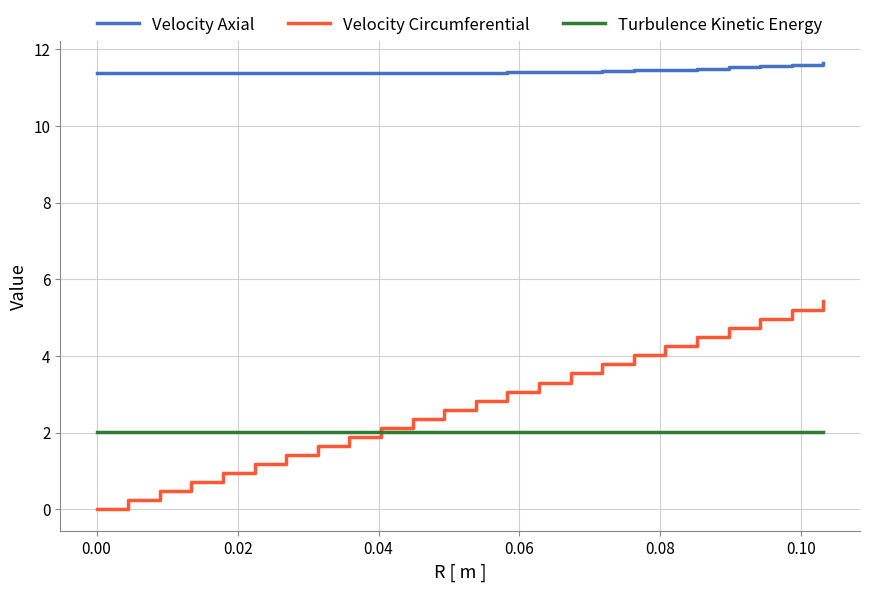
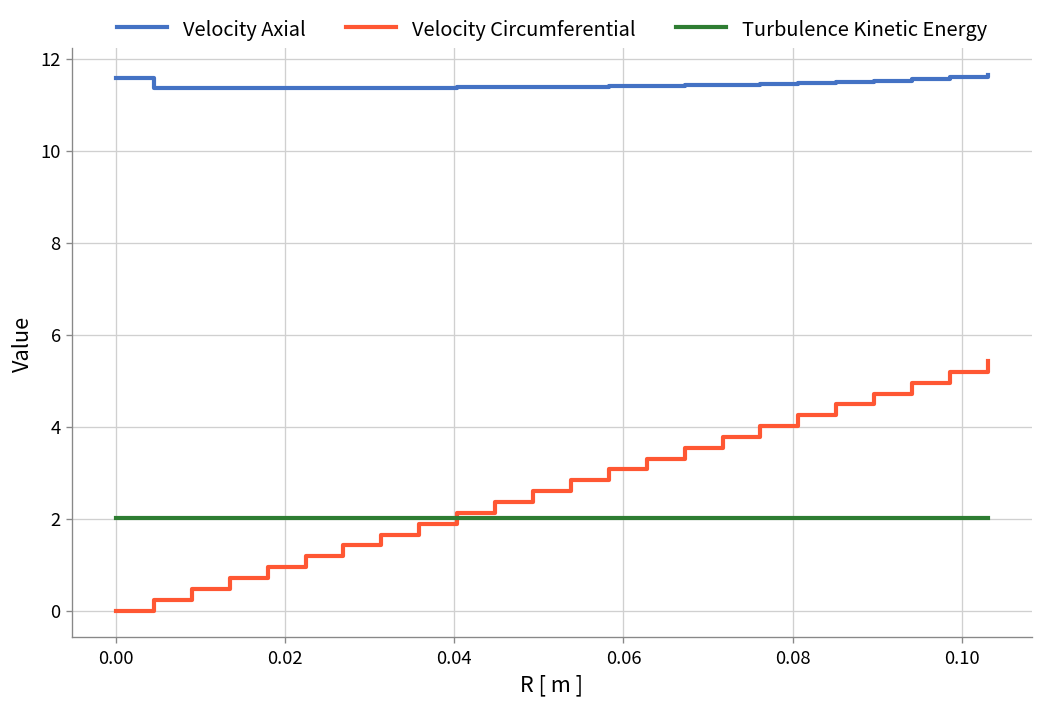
  {
    "Velocity Axial": {
-     "0.00": 11.4
+     "0.00": 11.6
    },
    "Velocity Circumferential": {
      "0.00": 0.0
    },
    "Turbulence Kinetic Energy": {
      "0.00": 2.0
    }
  }
